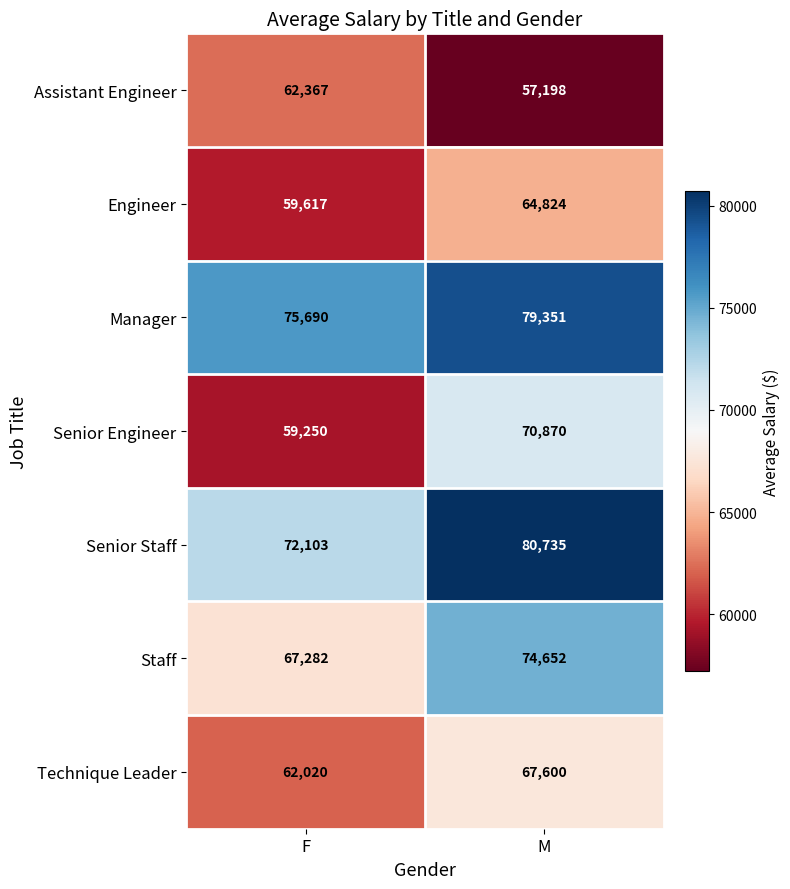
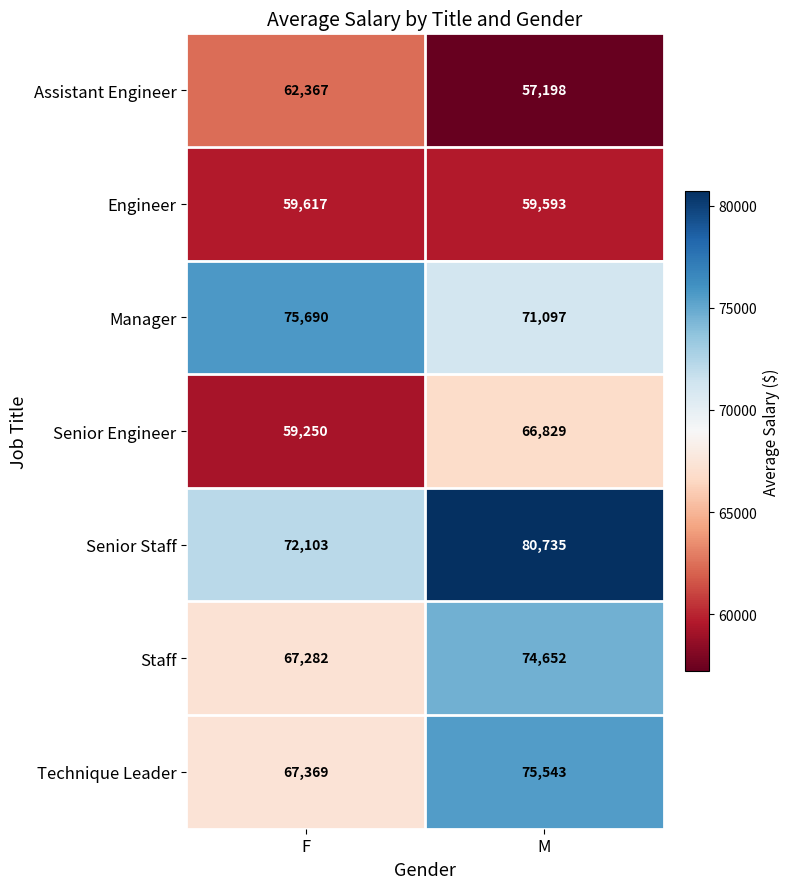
  {
    "Assistant Engineer": {
      "F": "62,367",
      "M": "57,198"
    },
    "Engineer": {
      "F": "59,617",
-     "M": "64,824"
+     "M": "59,593"
    },
    "Manager": {
      "F": "75,690",
-     "M": "79,351"
+     "M": "71,097"
    },
    "Senior Engineer": {
      "F": "59,250",
-     "M": "70,870"
+     "M": "66,829"
    },
    "Senior Staff": {
      "F": "72,103",
      "M": "80,735"
    },
    "Staff": {
      "F": "67,282",
      "M": "74,652"
    },
    "Technique Leader": {
-     "F": "62,020",
-     "M": "67,600"
+     "F": "67,369",
+     "M": "75,543"
    }
  }
